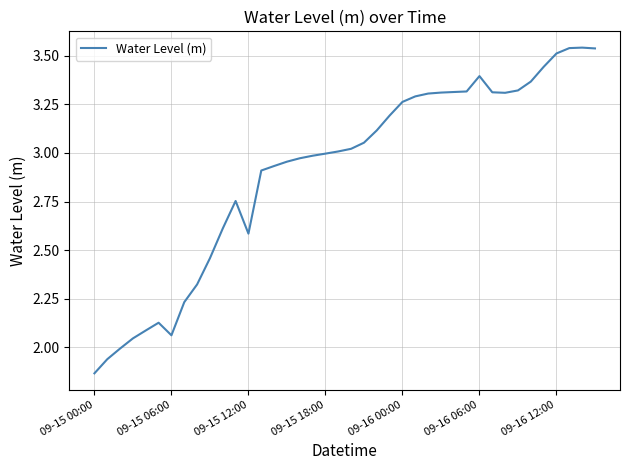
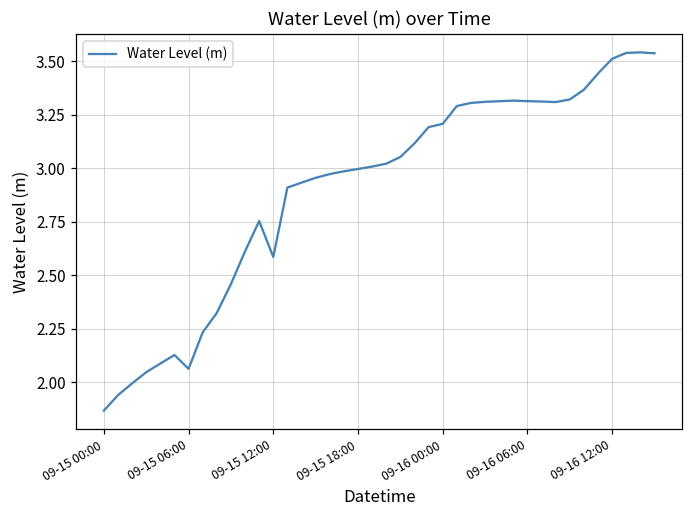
  {
    "09-15 00:00": 1.87,
    "09-15 06:00": 2.06,
    "09-15 12:00": 2.59,
    "09-15 18:00": 3.00,
-   "09-16 00:00": 3.26,
-   "09-16 06:00": 3.40,
+   "09-16 00:00": 3.21,
+   "09-16 06:00": 3.31,
    "09-16 12:00": 3.51
  }
